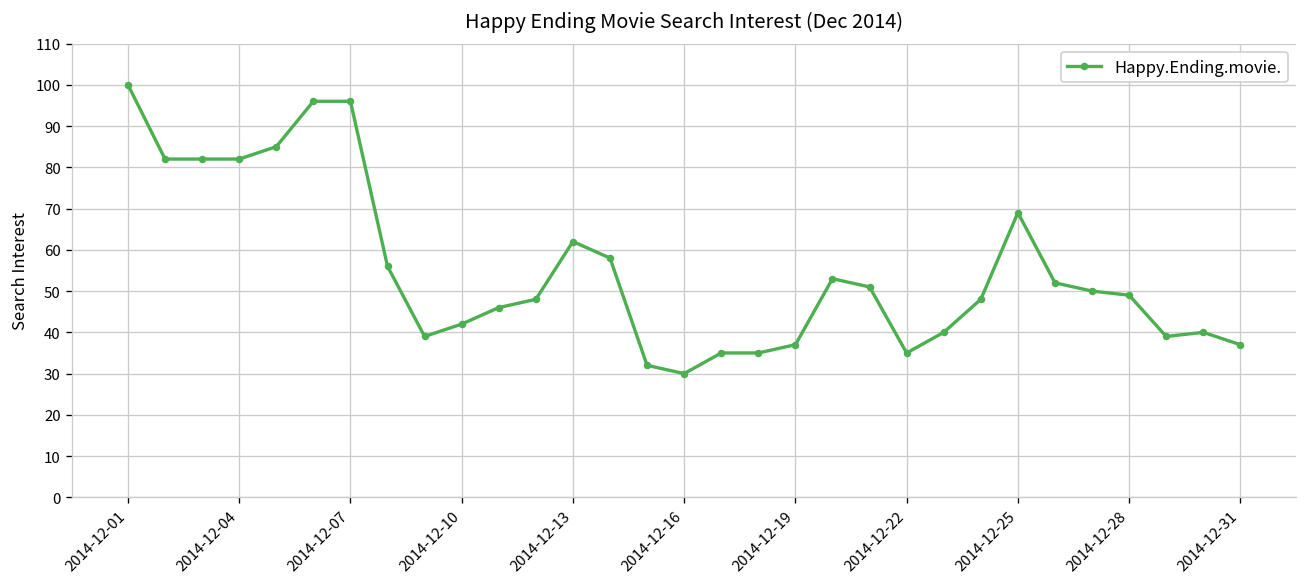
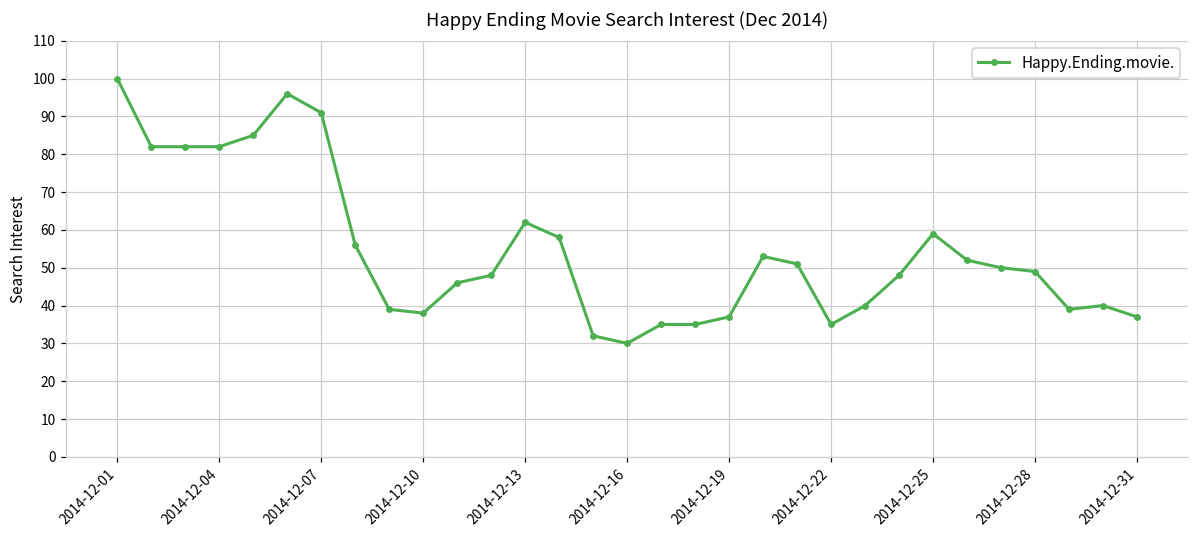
  {
    "2014-12-01": 100,
    "2014-12-04": 82,
-   "2014-12-07": 96,
-   "2014-12-10": 42,
+   "2014-12-07": 91,
+   "2014-12-10": 38,
    "2014-12-13": 62,
    "2014-12-16": 30,
    "2014-12-19": 37,
    "2014-12-22": 35,
-   "2014-12-25": 69,
+   "2014-12-25": 59,
    "2014-12-28": 49,
    "2014-12-31": 37
  }
